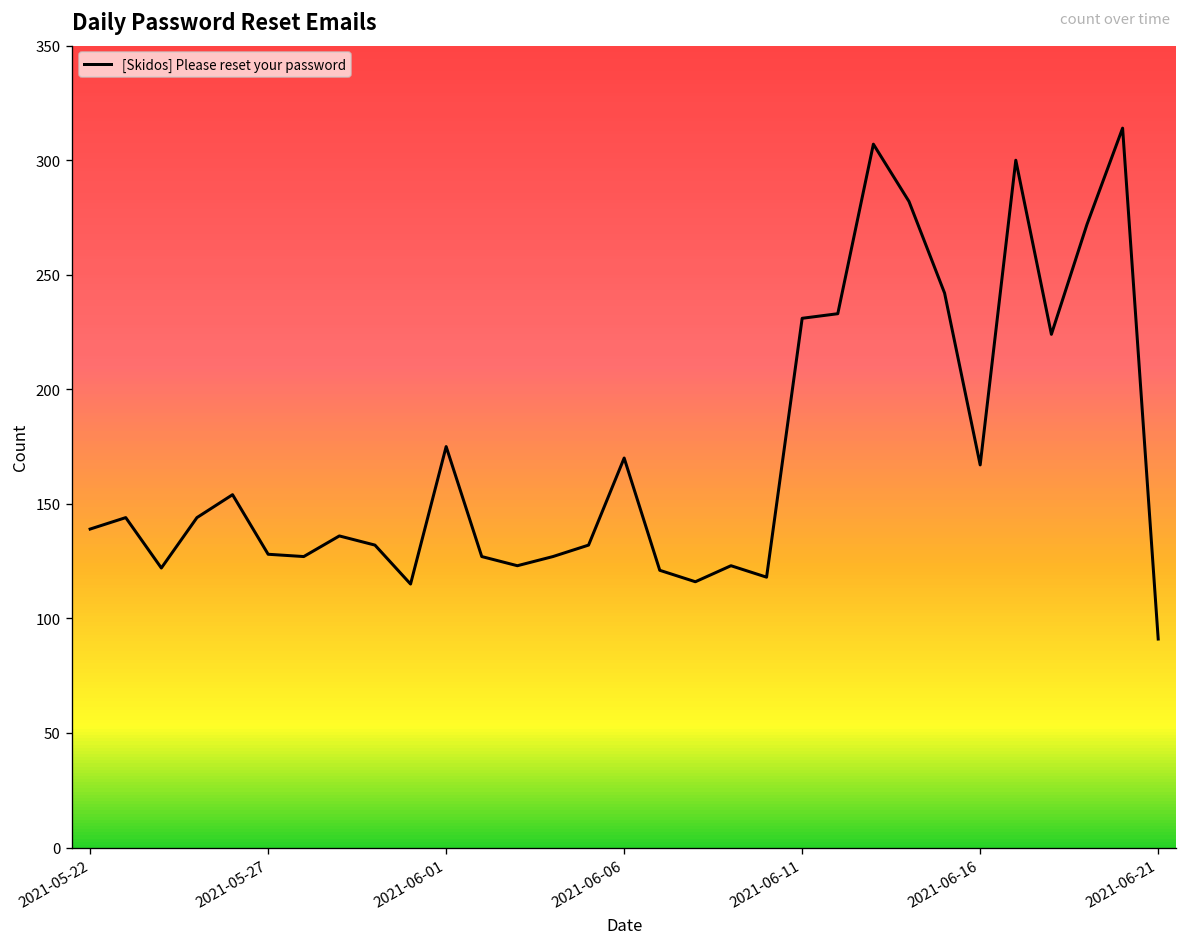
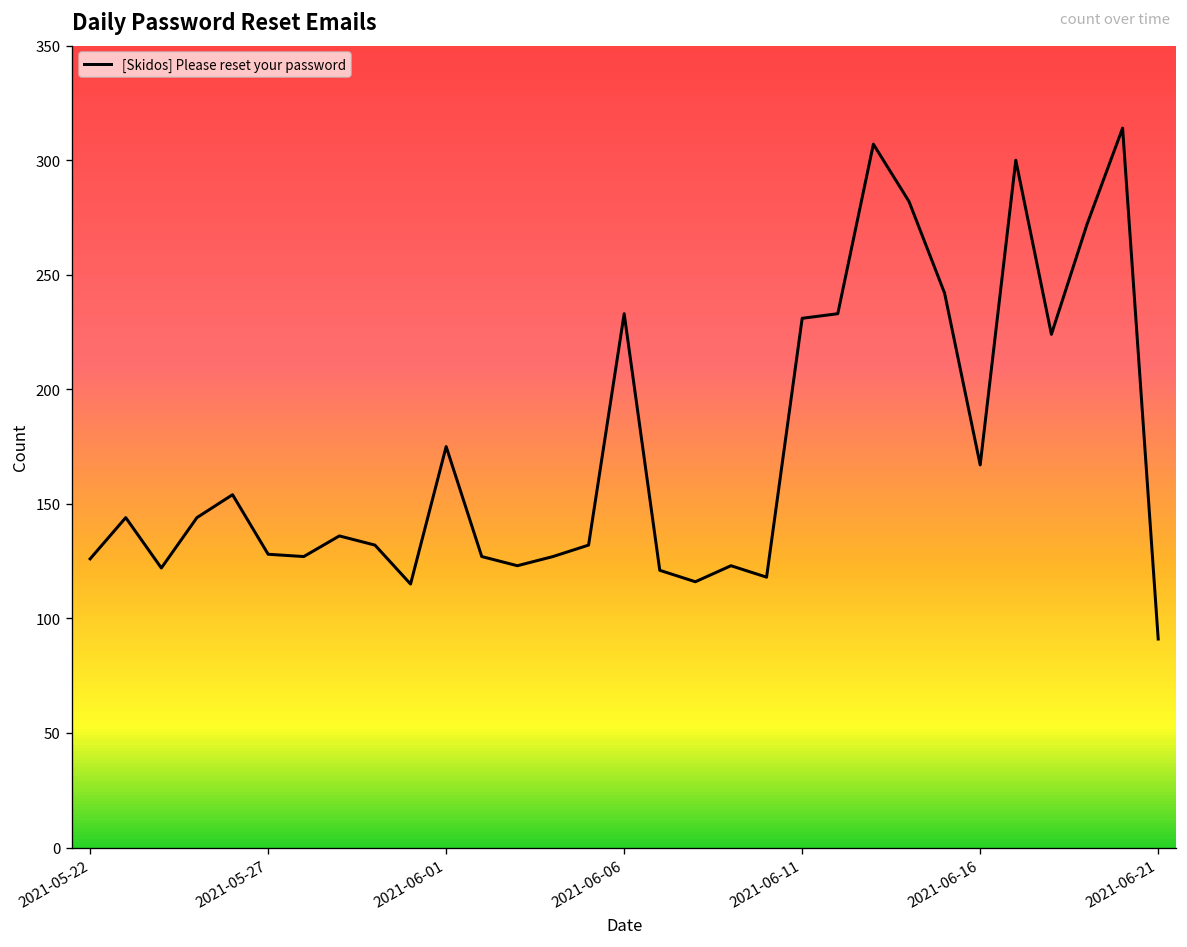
  {
-   "2021-05-22": 139,
+   "2021-05-22": 126,
    "2021-05-27": 128,
    "2021-06-01": 175,
-   "2021-06-06": 170,
+   "2021-06-06": 233,
    "2021-06-11": 231,
    "2021-06-16": 167,
    "2021-06-21": 91
  }
